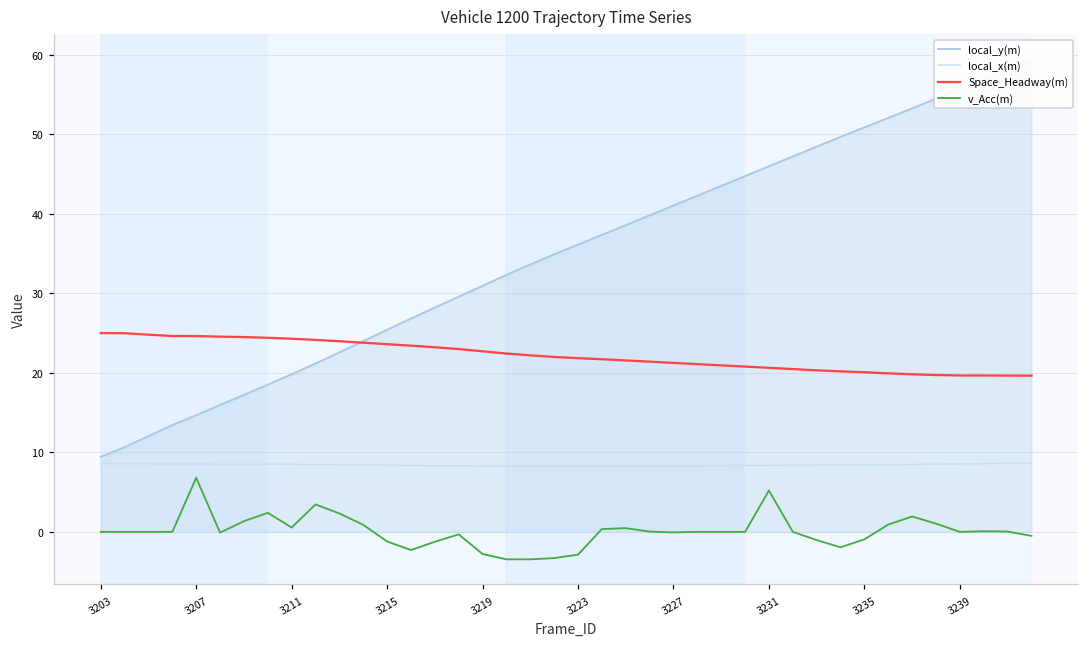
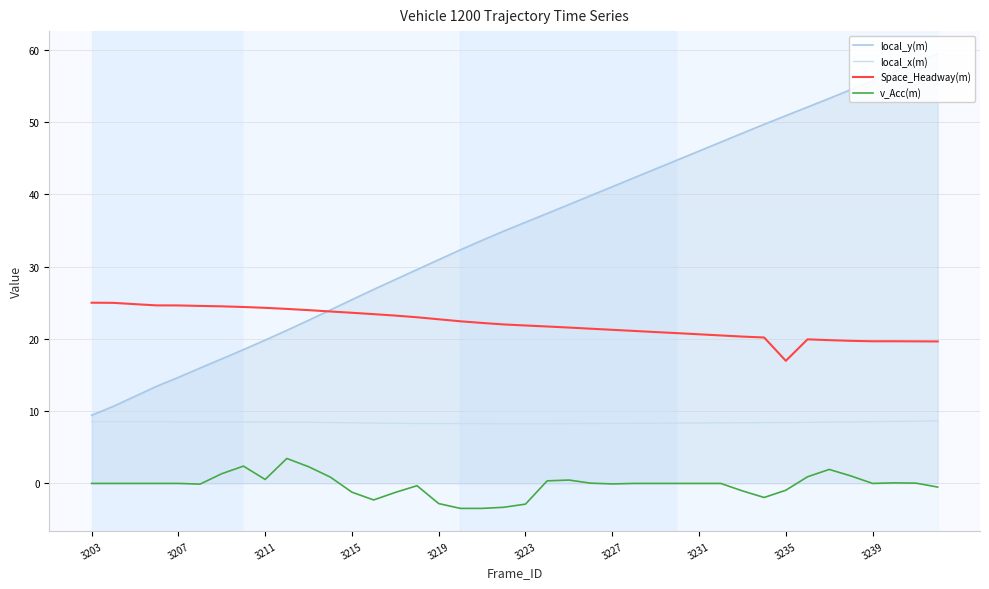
  {
    "Space_Headway(m)": {
      "3203": 25,
      "3207": 25,
      "3211": 24,
      "3215": 24,
      "3219": 23,
      "3223": 22,
      "3227": 21,
      "3231": 21,
-     "3235": 20,
+     "3235": 17,
      "3239": 20
    },
    "v_Acc(m)": {
      "3203": 0,
-     "3207": 7,
+     "3207": 0,
      "3211": 1,
      "3215": -1,
      "3219": -3,
      "3223": -3,
      "3227": 0,
-     "3231": 5,
+     "3231": 0,
      "3235": -1,
      "3239": 0
    }
  }
